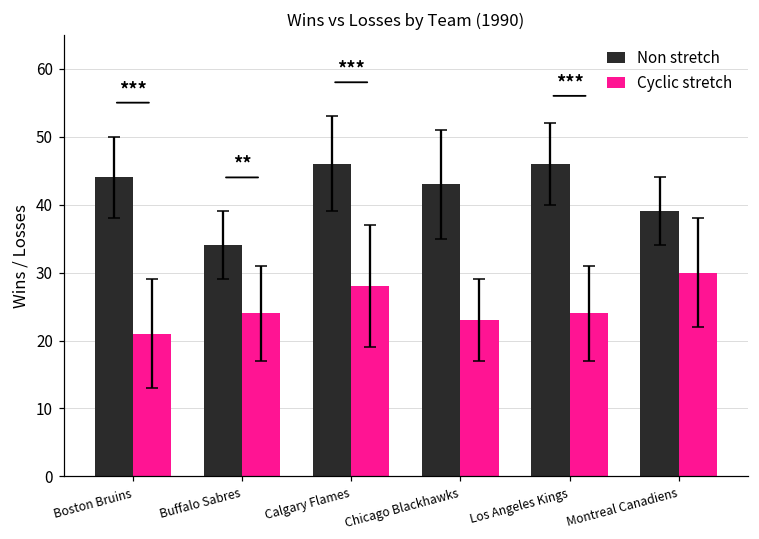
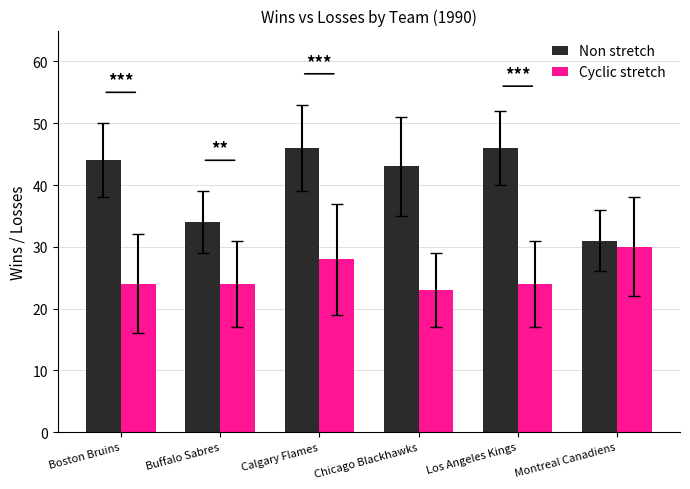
  {
    "Non stretch": {
      "Boston Bruins": 44,
      "Buffalo Sabres": 34,
      "Calgary Flames": 46,
      "Chicago Blackhawks": 43,
      "Los Angeles Kings": 46,
-     "Montreal Canadiens": 39
+     "Montreal Canadiens": 31
    },
    "Cyclic stretch": {
-     "Boston Bruins": 21,
+     "Boston Bruins": 24,
      "Buffalo Sabres": 24,
      "Calgary Flames": 28,
      "Chicago Blackhawks": 23,
      "Los Angeles Kings": 24,
      "Montreal Canadiens": 30
    }
  }
